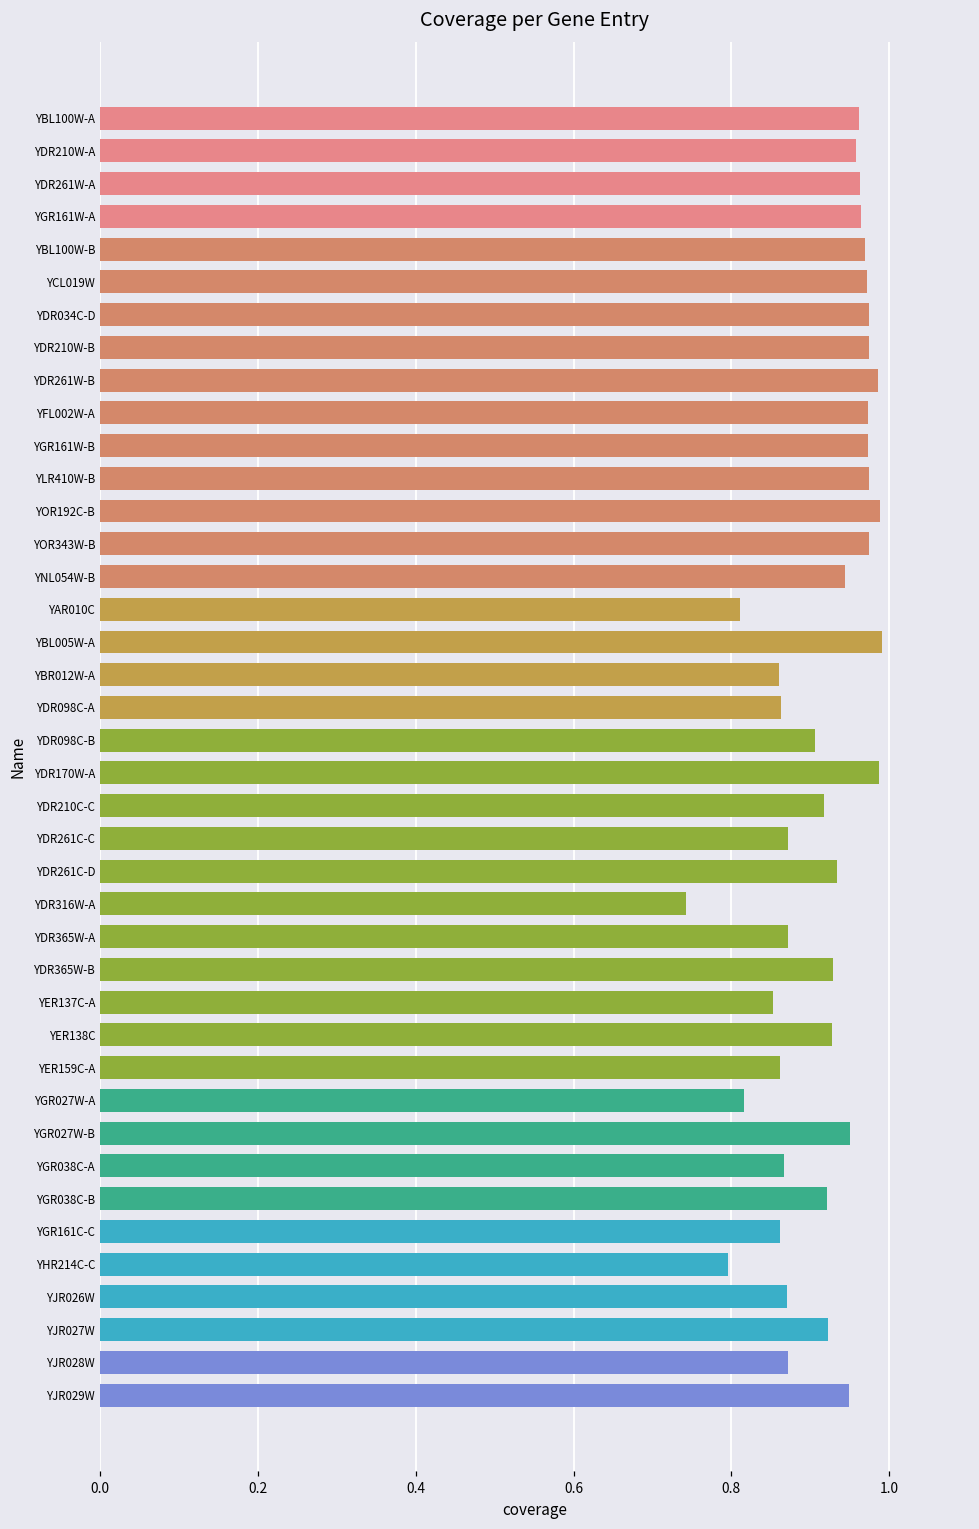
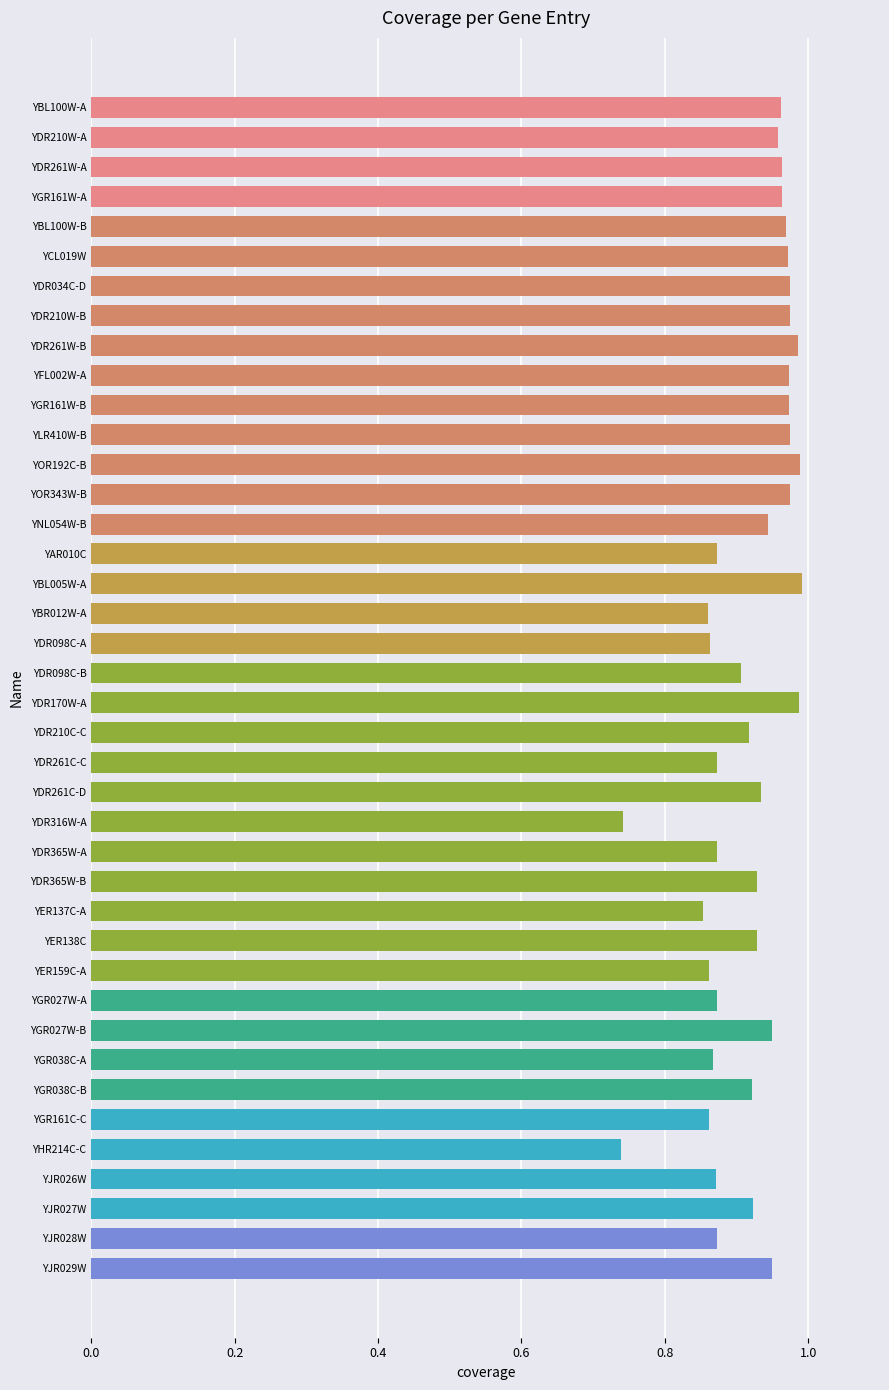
  {
    "YBL100W-A": 0.96,
    "YDR210W-A": 0.96,
    "YDR261W-A": 0.96,
    "YGR161W-A": 0.96,
    "YBL100W-B": 0.97,
    "YCL019W": 0.97,
    "YDR034C-D": 0.97,
    "YDR210W-B": 0.97,
    "YDR261W-B": 0.99,
    "YFL002W-A": 0.97,
    "YGR161W-B": 0.97,
    "YLR410W-B": 0.97,
    "YOR192C-B": 0.99,
    "YOR343W-B": 0.97,
    "YNL054W-B": 0.94,
-   "YAR010C": 0.81,
+   "YAR010C": 0.87,
    "YBL005W-A": 0.99,
    "YBR012W-A": 0.86,
    "YDR098C-A": 0.86,
    "YDR098C-B": 0.91,
    "YDR170W-A": 0.99,
    "YDR210C-C": 0.92,
    "YDR261C-C": 0.87,
    "YDR261C-D": 0.93,
    "YDR316W-A": 0.74,
    "YDR365W-A": 0.87,
    "YDR365W-B": 0.93,
    "YER137C-A": 0.85,
    "YER138C": 0.93,
    "YER159C-A": 0.86,
-   "YGR027W-A": 0.82,
+   "YGR027W-A": 0.87,
    "YGR027W-B": 0.95,
    "YGR038C-A": 0.87,
    "YGR038C-B": 0.92,
    "YGR161C-C": 0.86,
-   "YHR214C-C": 0.80,
+   "YHR214C-C": 0.74,
    "YJR026W": 0.87,
    "YJR027W": 0.92,
    "YJR028W": 0.87,
    "YJR029W": 0.95
  }
